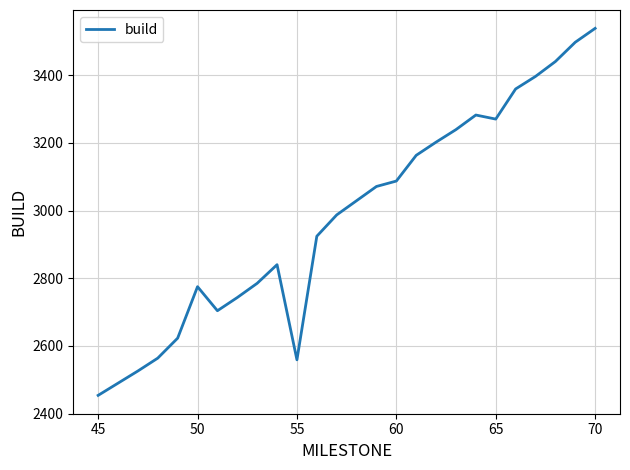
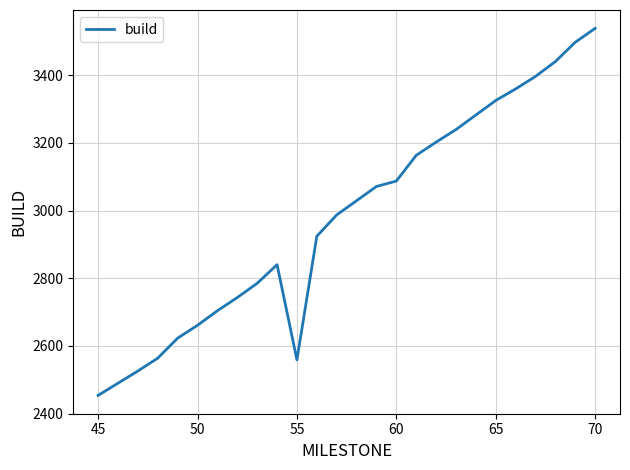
  {
    "45": 2450,
-   "50": 2780,
+   "50": 2660,
    "55": 2560,
    "60": 3090,
-   "65": 3270,
+   "65": 3330,
    "70": 3540
  }
